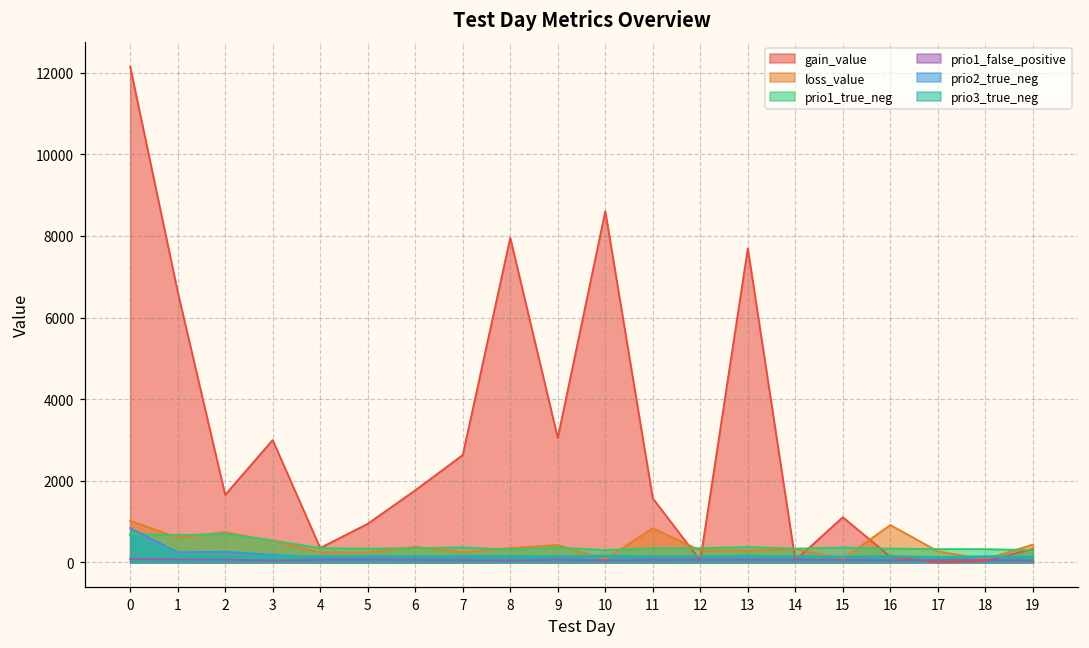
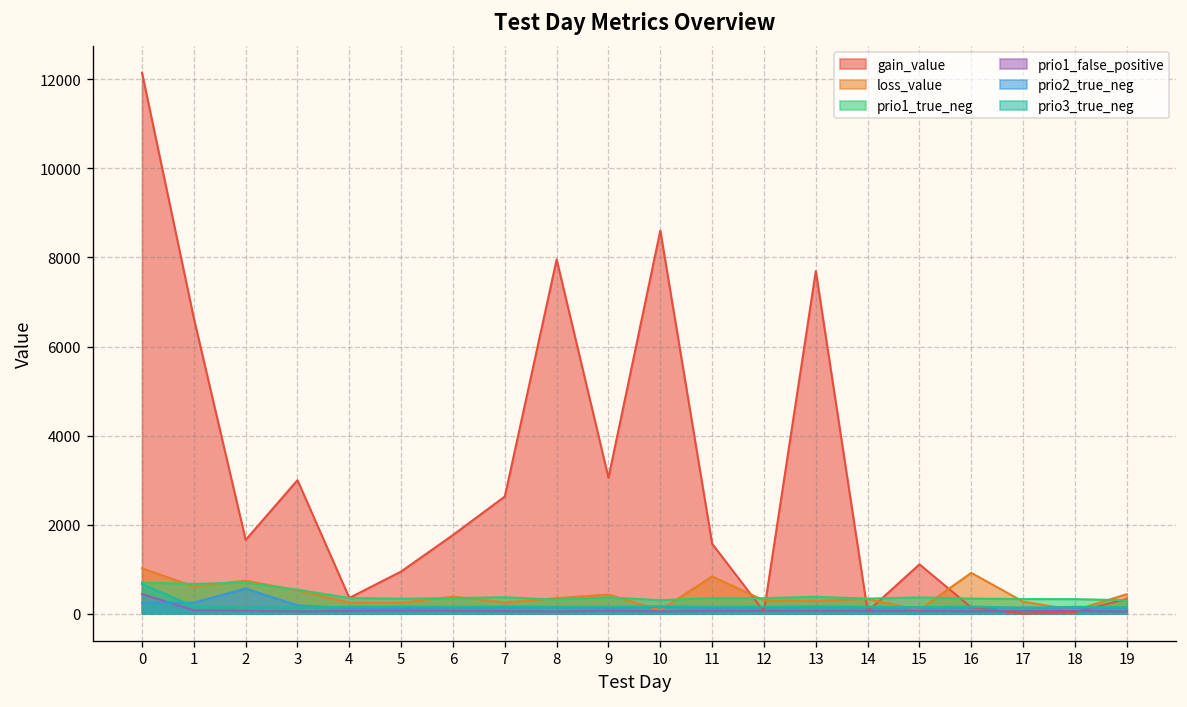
  {
    "prio1_false_positive": {
-     "0": 100,
+     "0": 400,
      "1": 100,
      "3": 0,
      "6": 100,
      "7": 100,
      "8": 0,
      "11": 100,
      "13": 100,
      "16": 100,
      "19": 0
    },
    "prio2_true_neg": {
-     "0": 800,
+     "0": 200,
      "1": 200,
-     "2": 300
+     "2": 600
    }
  }
